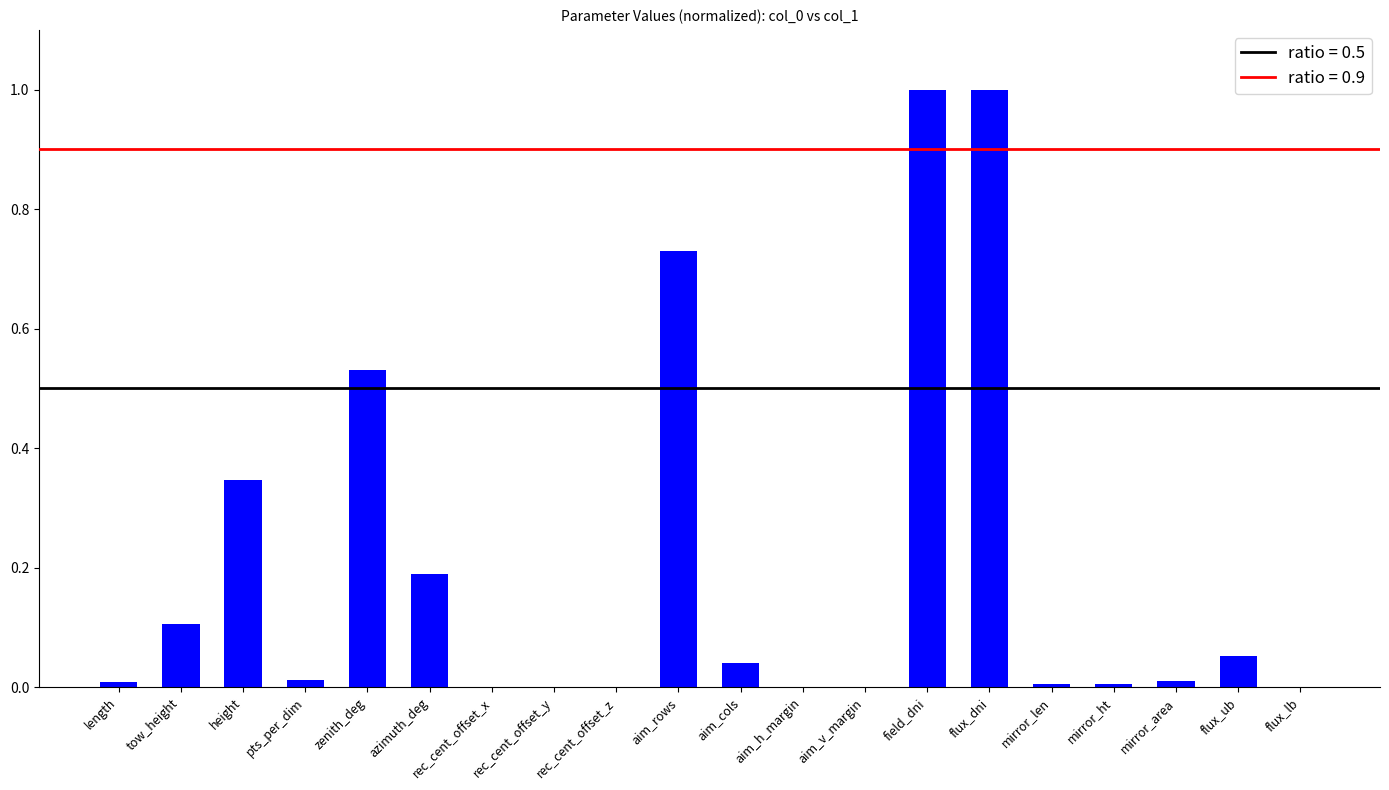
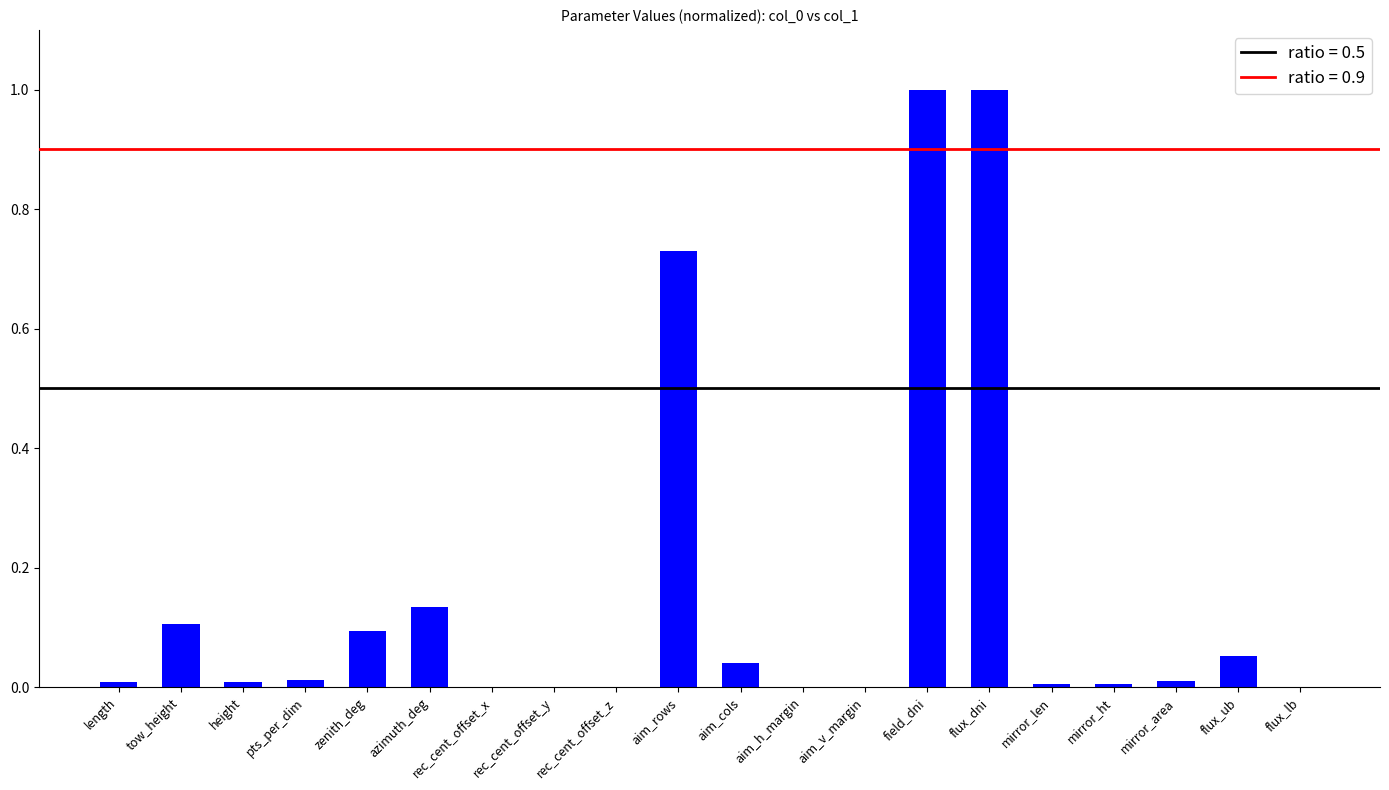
  {
    "length": 0.01,
    "tow_height": 0.11,
-   "height": 0.35,
+   "height": 0.01,
    "pts_per_dim": 0.01,
-   "zenith_deg": 0.53,
-   "azimuth_deg": 0.19,
+   "zenith_deg": 0.09,
+   "azimuth_deg": 0.13,
    "rec_cent_offset_x": 0.00,
    "rec_cent_offset_y": 0.00,
    "rec_cent_offset_z": 0.00,
    "aim_rows": 0.73,
    "aim_cols": 0.04,
    "aim_h_margin": 0.00,
    "aim_v_margin": 0.00,
    "field_dni": 1.00,
    "flux_dni": 1.00,
    "mirror_len": 0.01,
    "mirror_ht": 0.01,
    "mirror_area": 0.01,
    "flux_ub": 0.05,
    "flux_lb": 0.00
  }
